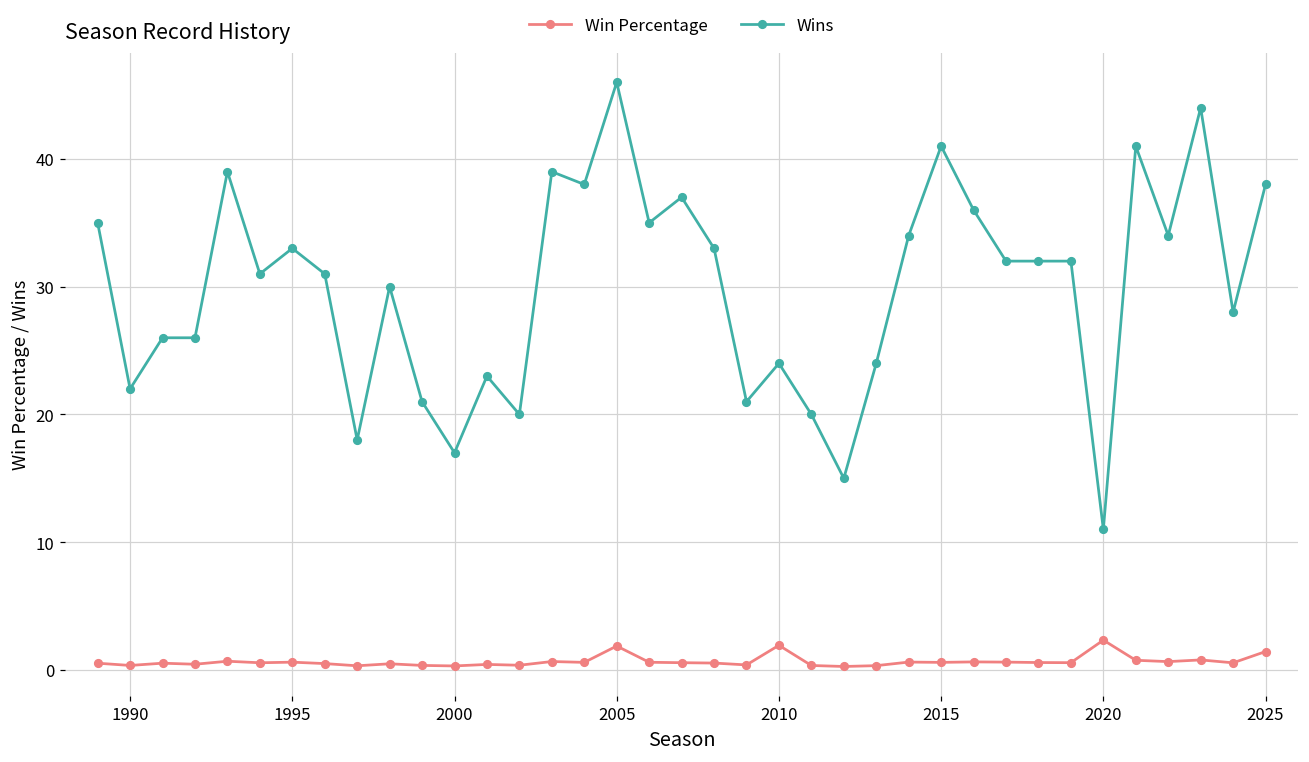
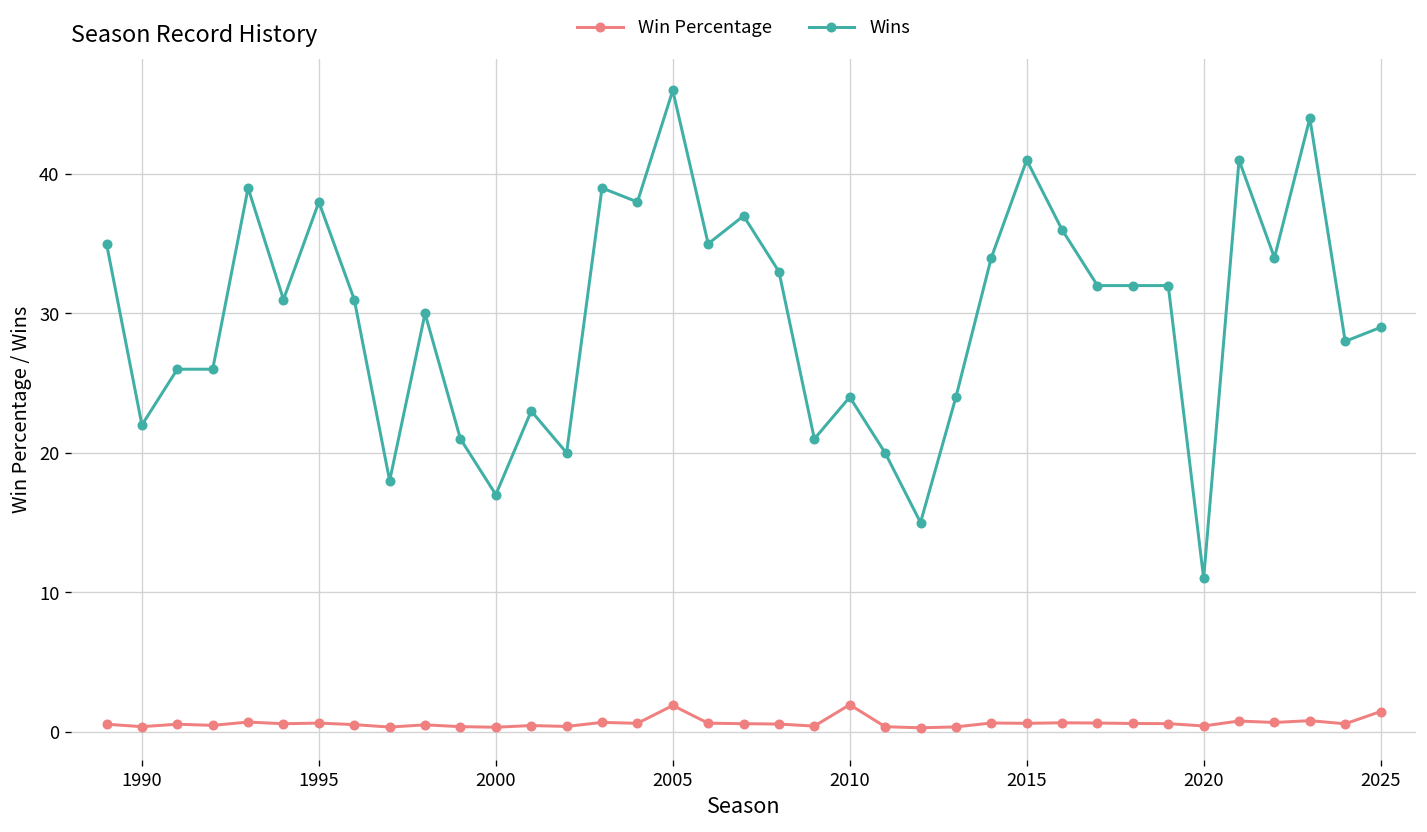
  {
    "Win Percentage": {
      "1990": 0.4,
      "1995": 0.6,
      "2000": 0.3,
      "2005": 1.9,
      "2010": 1.9,
      "2015": 0.6,
-     "2020": 2.3,
+     "2020": 0.4,
      "2025": 1.4
    },
    "Wins": {
      "1990": 22,
-     "1995": 33,
+     "1995": 38,
      "2000": 17,
      "2005": 46,
      "2010": 24,
      "2015": 41,
      "2020": 11,
-     "2025": 38
+     "2025": 29
    }
  }
